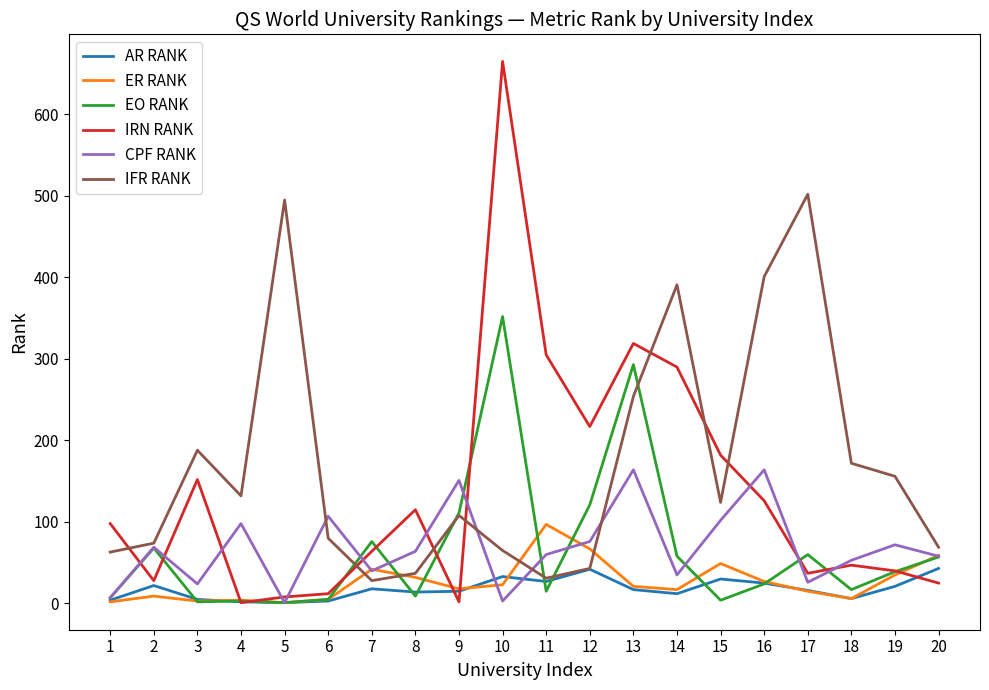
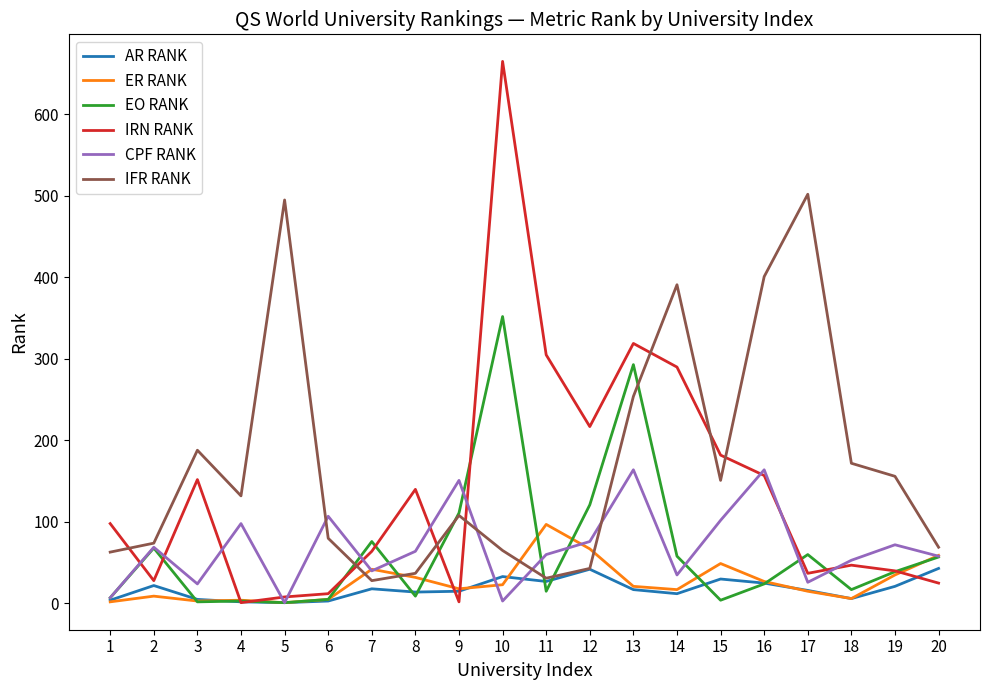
  {
    "AR RANK": {
      "2": 20,
      "7": 20,
      "8": 10,
      "10": 30,
      "11": 30,
      "13": 20,
      "14": 10,
      "15": 30,
      "19": 20,
      "20": 40
    },
    "ER RANK": {
      "2": 10,
      "8": 30,
      "10": 20,
      "11": 100,
      "12": 70,
      "13": 20,
      "14": 20,
      "15": 50,
      "19": 40
    },
    "EO RANK": {
      "7": 80,
      "8": 10,
      "10": 350,
      "11": 20,
      "12": 120,
      "13": 290,
      "14": 60,
      "15": 0,
      "17": 60,
      "18": 20
    },
    "IRN RANK": {
      "1": 100,
      "2": 30,
      "3": 150,
      "5": 10,
      "6": 10,
      "7": 60,
-     "8": 120,
+     "8": 140,
      "9": 0,
      "10": 670,
      "11": 310,
      "12": 220,
      "13": 320,
      "14": 290,
      "15": 180,
-     "16": 130,
+     "16": 160,
      "17": 40,
      "18": 50,
      "20": 30
    },
    "CPF RANK": {
      "3": 20,
      "4": 100,
      "6": 110,
      "8": 60,
      "9": 150,
      "10": 0,
      "11": 60,
      "12": 80,
      "13": 160,
      "14": 40,
      "15": 100,
      "16": 160,
      "17": 30,
      "18": 50,
      "19": 70
    },
    "IFR RANK": {
      "1": 60,
      "2": 70,
      "3": 190,
      "4": 130,
      "5": 500,
      "6": 80,
      "7": 30,
      "8": 40,
      "10": 70,
      "11": 30,
      "13": 250,
      "14": 390,
-     "15": 120,
+     "15": 150,
      "16": 400,
      "17": 500,
      "18": 170,
      "19": 160,
      "20": 70
    }
  }
